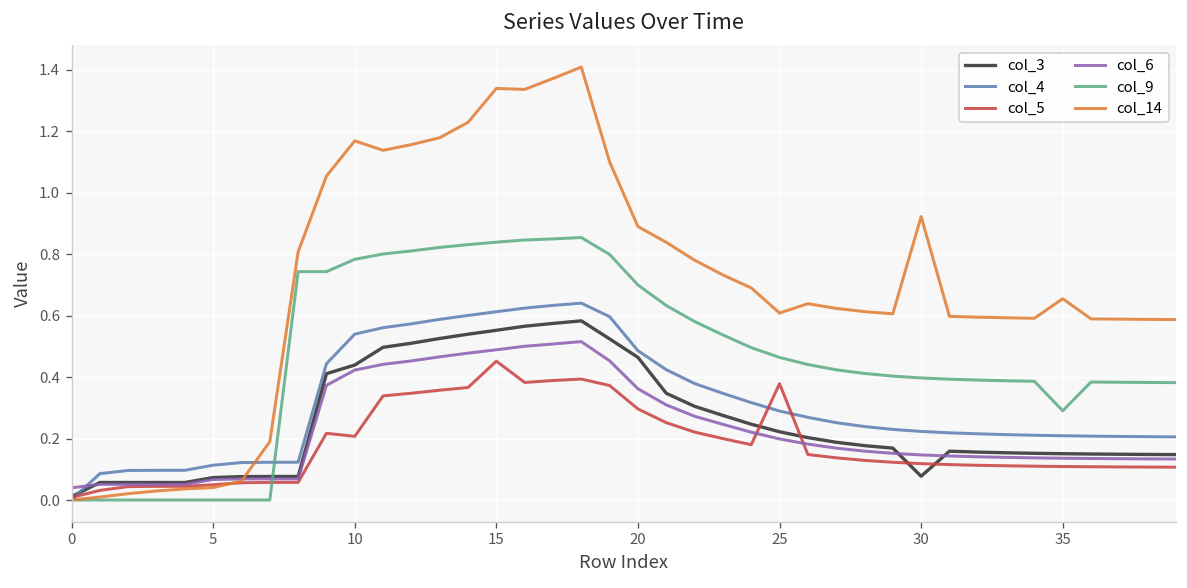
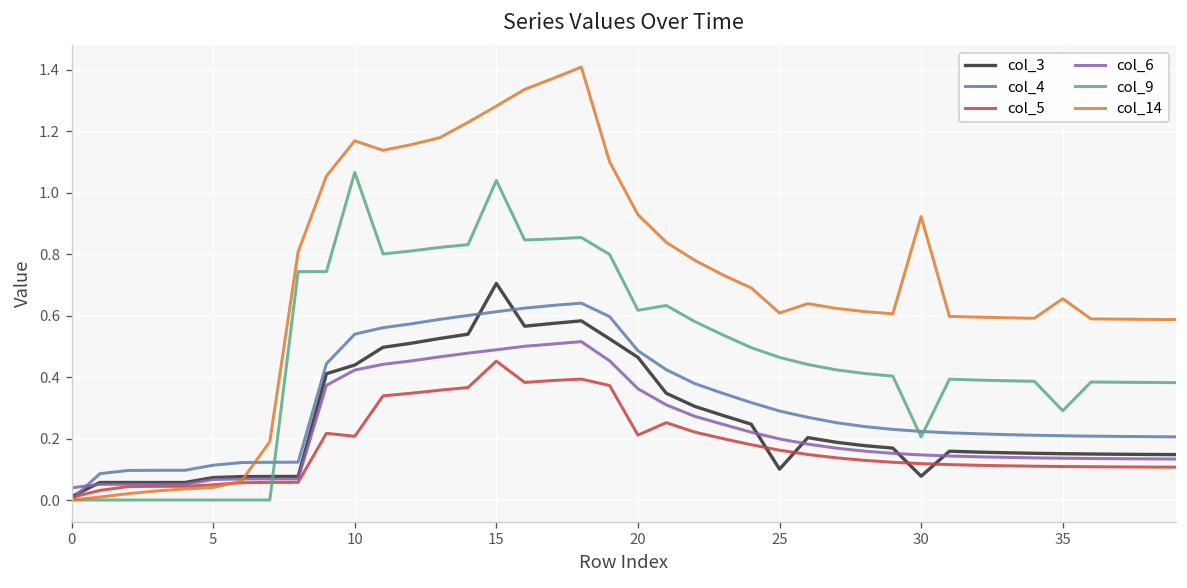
  {
    "col_3": {
      "10": 0.44,
-     "15": 0.55,
+     "15": 0.70,
      "20": 0.46,
-     "25": 0.22,
+     "25": 0.10,
      "30": 0.08,
      "35": 0.15
    },
    "col_5": {
      "10": 0.21,
      "15": 0.45,
-     "20": 0.30,
-     "25": 0.38,
+     "20": 0.21,
+     "25": 0.16,
      "30": 0.12,
      "35": 0.11
    },
    "col_9": {
      "5": 0.00,
-     "10": 0.78,
-     "15": 0.84,
-     "20": 0.70,
+     "10": 1.07,
+     "15": 1.04,
+     "20": 0.62,
      "25": 0.46,
-     "30": 0.40,
+     "30": 0.21,
      "35": 0.29
    },
    "col_14": {
      "10": 1.17,
-     "15": 1.34,
-     "20": 0.89,
+     "15": 1.28,
+     "20": 0.93,
      "25": 0.61,
      "30": 0.92,
      "35": 0.66
    }
  }
